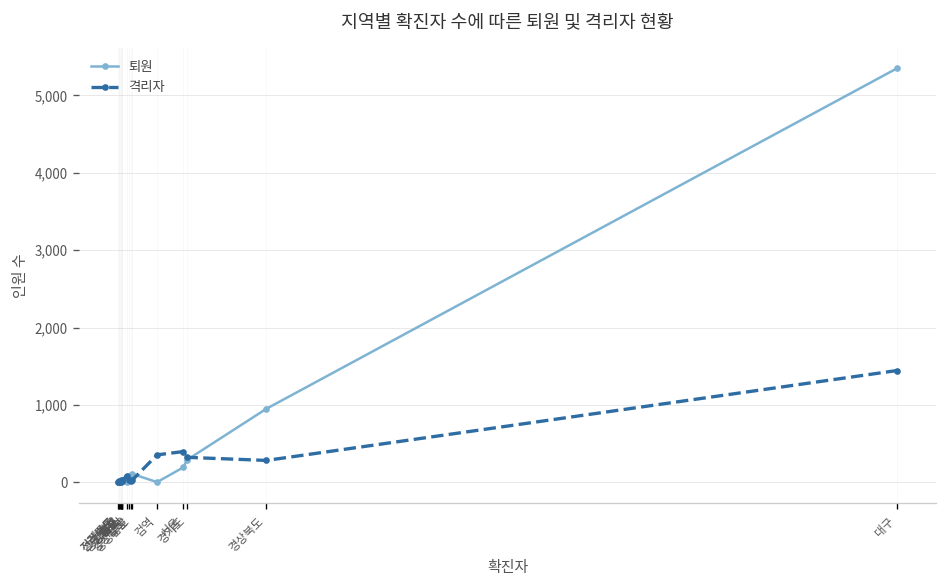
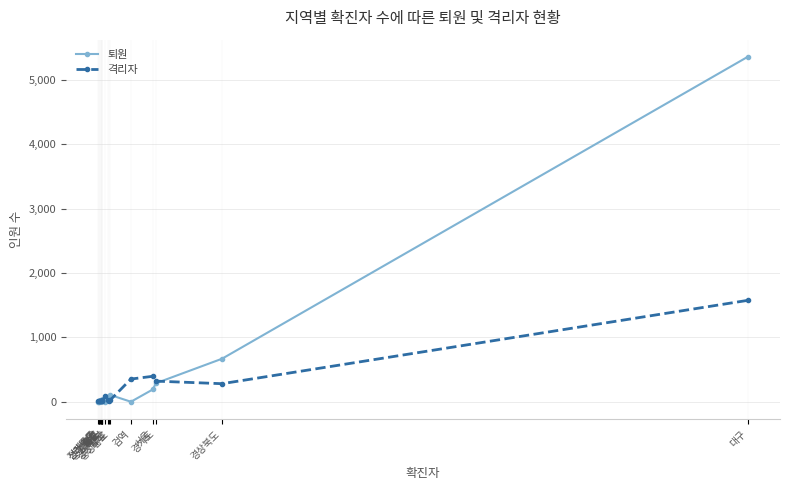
  {
    "퇴원": {
      "인천": "0",
      "부산": "100",
      "충청남도": "100",
      "검역": "0",
      "서울": "200",
-     "경상북도": "1,000",
+     "경상북도": "700",
      "대구": "5,400"
    },
    "격리자": {
      "경상남도": "0",
      "부산": "0",
      "충청남도": "0",
      "검역": "400",
      "서울": "400",
      "경상북도": "300",
-     "대구": "1,400"
+     "대구": "1,600"
    }
  }
